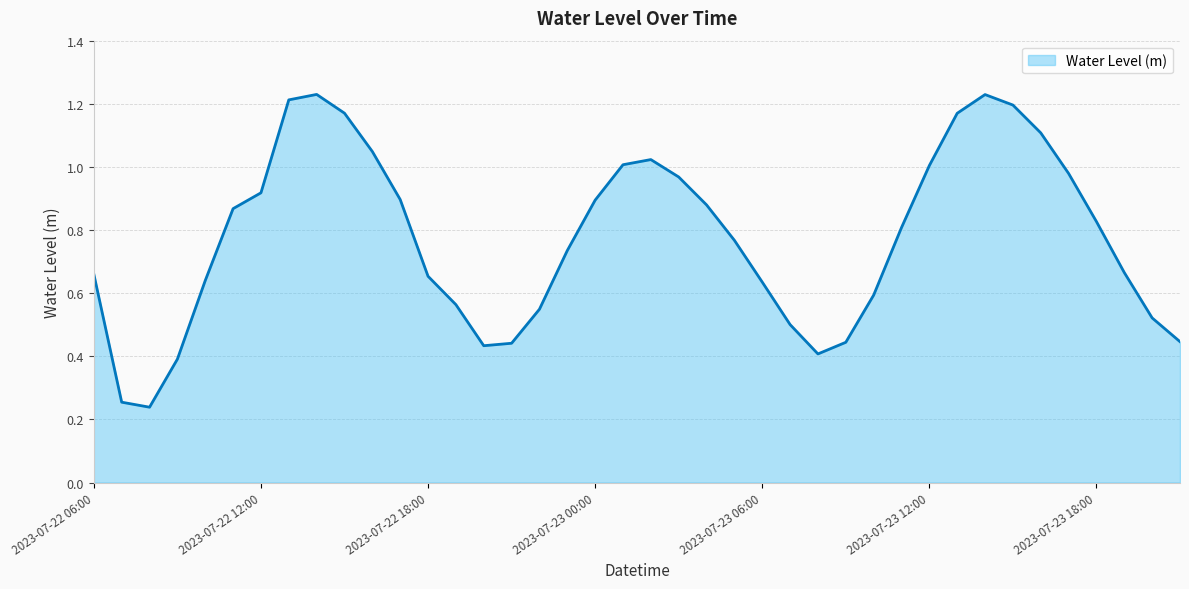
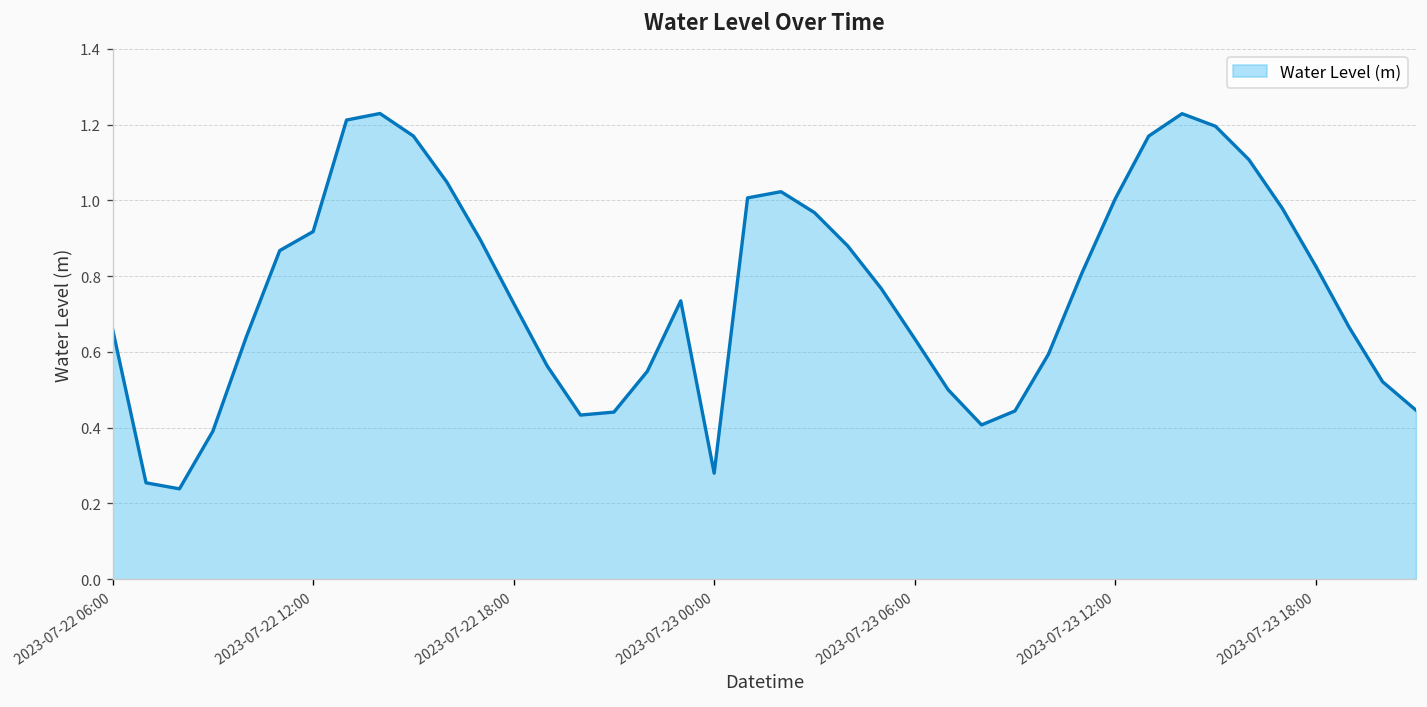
  {
    "2023-07-22 06:00": 0.66,
    "2023-07-22 12:00": 0.92,
-   "2023-07-22 18:00": 0.65,
-   "2023-07-23 00:00": 0.89,
+   "2023-07-22 18:00": 0.73,
+   "2023-07-23 00:00": 0.28,
    "2023-07-23 06:00": 0.64,
    "2023-07-23 12:00": 1.00,
    "2023-07-23 18:00": 0.83
  }
